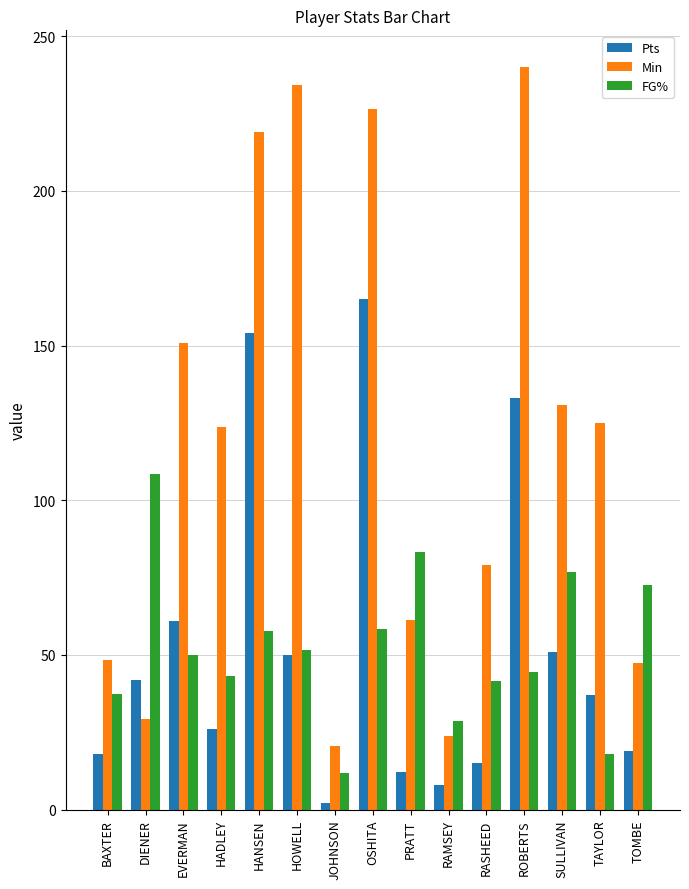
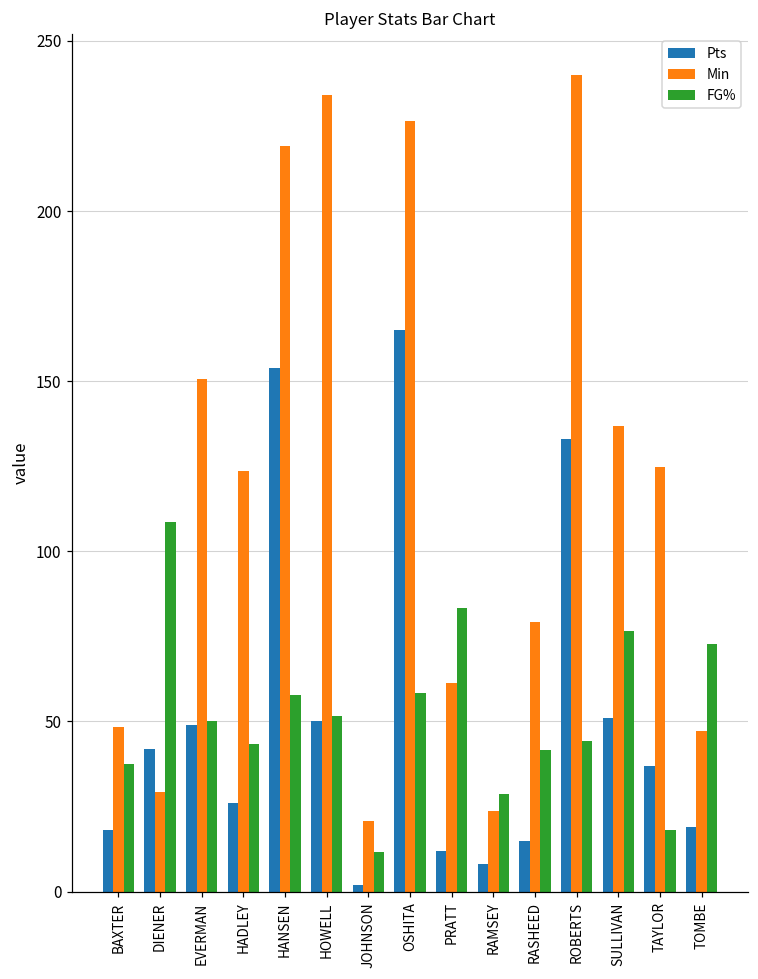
  {
    "Pts": {
      "BAXTER": 18,
      "DIENER": 42,
-     "EVERMAN": 61,
+     "EVERMAN": 49,
      "HADLEY": 26,
      "HANSEN": 154,
      "HOWELL": 50,
      "JOHNSON": 2,
      "OSHITA": 165,
      "PRATT": 12,
      "RAMSEY": 8,
      "RASHEED": 15,
      "ROBERTS": 133,
      "SULLIVAN": 51,
      "TAYLOR": 37,
      "TOMBE": 19
    },
    "Min": {
      "BAXTER": 49,
      "DIENER": 29,
      "EVERMAN": 151,
      "HADLEY": 124,
      "HANSEN": 219,
      "HOWELL": 234,
      "JOHNSON": 21,
      "OSHITA": 227,
      "PRATT": 61,
      "RAMSEY": 24,
      "RASHEED": 79,
      "ROBERTS": 240,
-     "SULLIVAN": 131,
+     "SULLIVAN": 137,
      "TAYLOR": 125,
      "TOMBE": 47
    },
    "FG%": {
      "BAXTER": 38,
      "DIENER": 109,
      "EVERMAN": 50,
      "HADLEY": 43,
      "HANSEN": 58,
      "HOWELL": 52,
      "JOHNSON": 12,
      "OSHITA": 58,
      "PRATT": 83,
      "RAMSEY": 29,
      "RASHEED": 42,
      "ROBERTS": 44,
      "SULLIVAN": 77,
      "TAYLOR": 18,
      "TOMBE": 73
    }
  }
